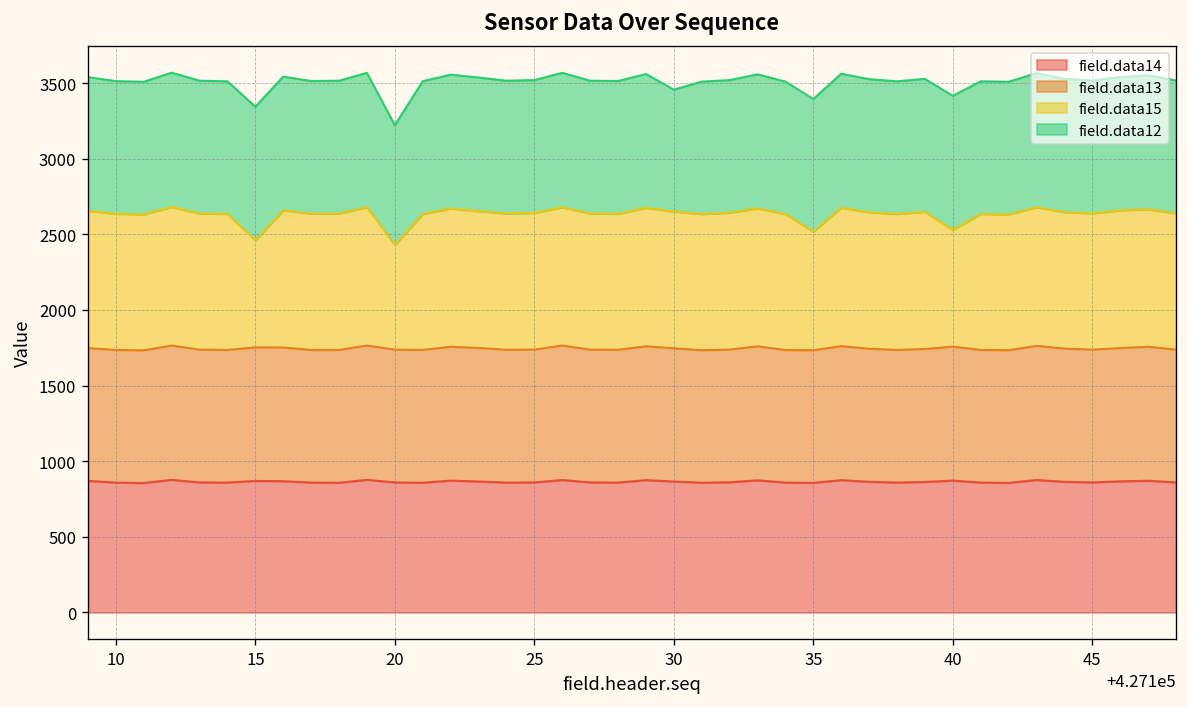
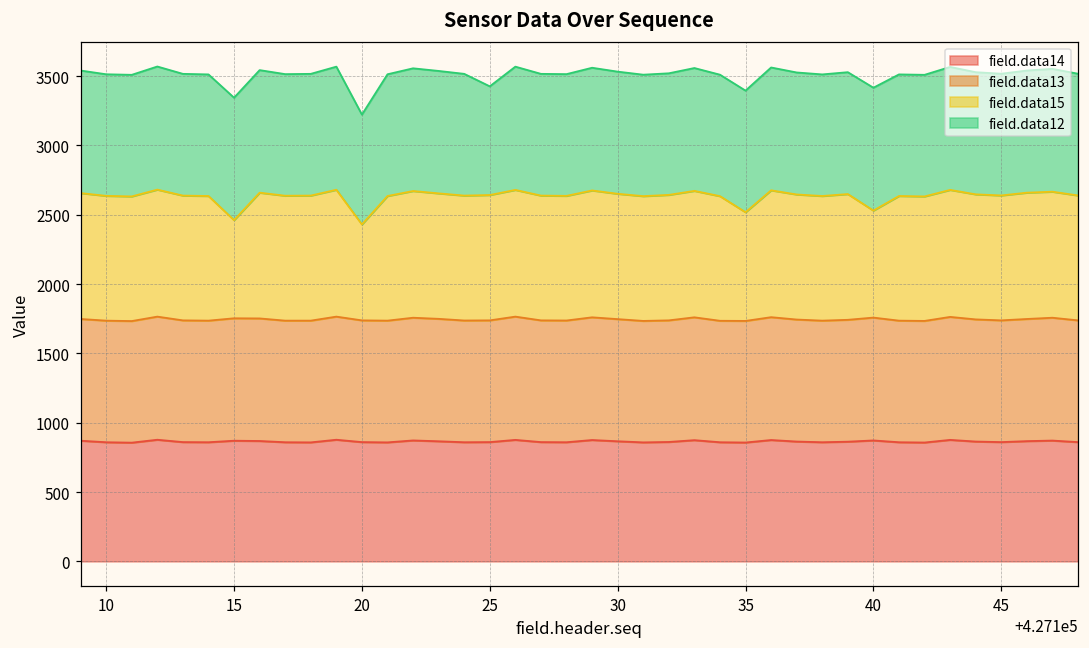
  {
    "field.data15": {
      "10": 900,
      "15": 710,
      "20": 690,
      "25": 900,
      "30": 900,
      "35": 780,
      "40": 770,
      "45": 900
    },
    "field.data12": {
      "10": 880,
      "15": 880,
      "20": 790,
-     "25": 880,
-     "30": 810,
+     "25": 780,
+     "30": 880,
      "35": 880,
      "40": 890
    }
  }
